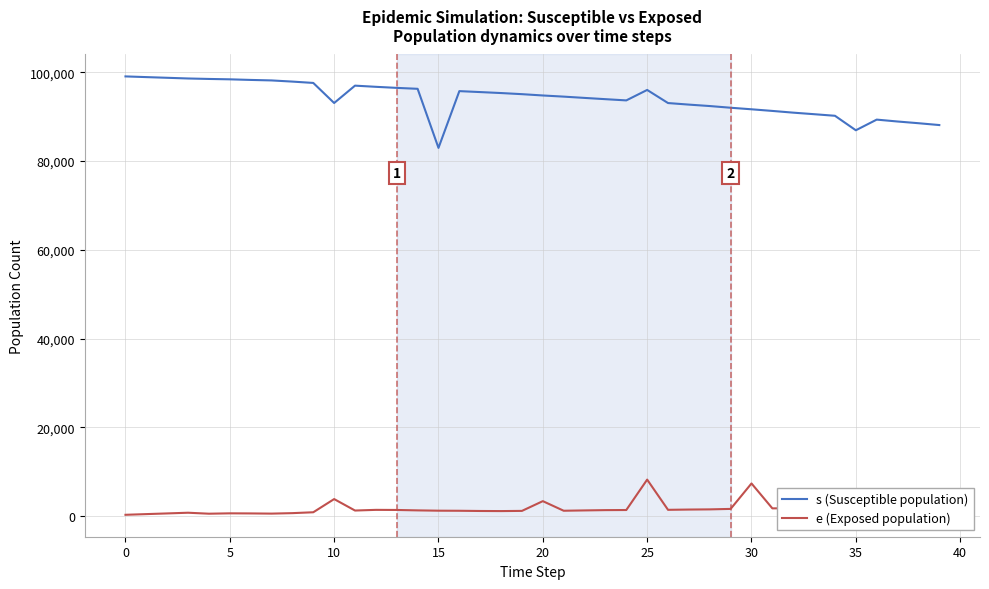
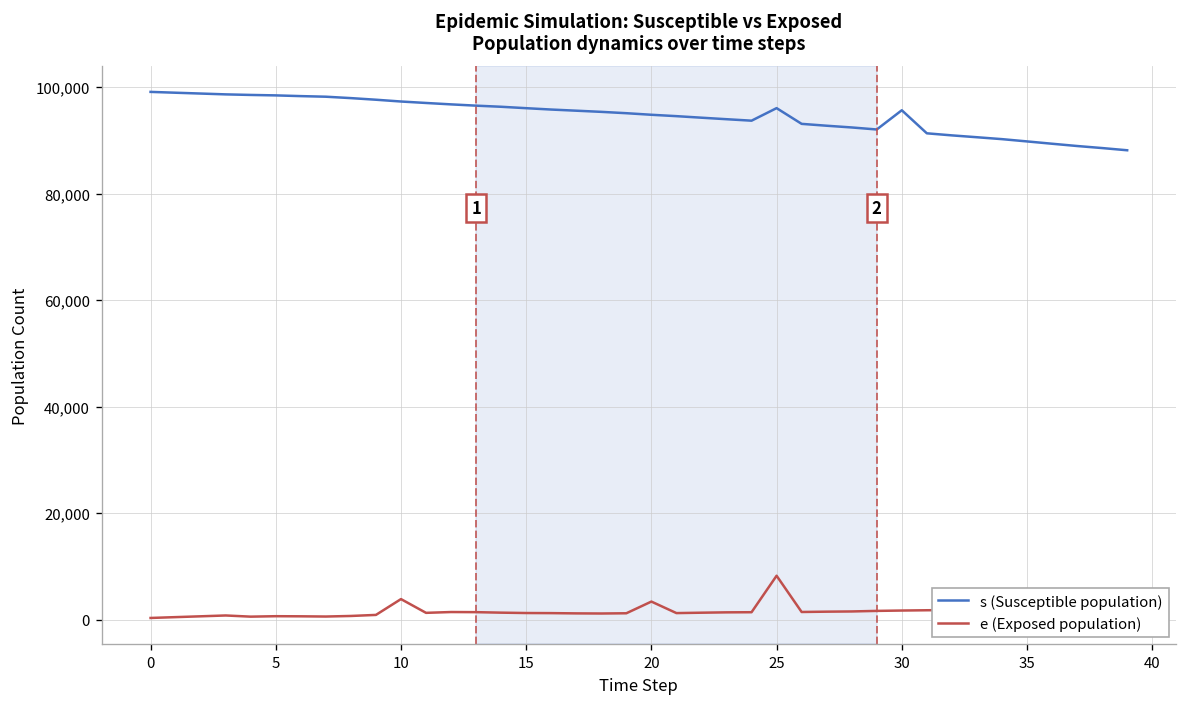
  {
    "s (Susceptible population)": {
      "0": "99,000",
      "5": "98,000",
-     "10": "93,000",
-     "15": "83,000",
+     "10": "97,000",
+     "15": "96,000",
      "20": "95,000",
      "25": "96,000",
-     "30": "92,000",
-     "35": "87,000"
+     "30": "96,000",
+     "35": "90,000"
    },
    "e (Exposed population)": {
      "0": "0",
      "5": "1,000",
      "10": "4,000",
      "15": "1,000",
      "20": "3,000",
      "25": "8,000",
-     "30": "7,000"
+     "30": "2,000"
    }
  }
